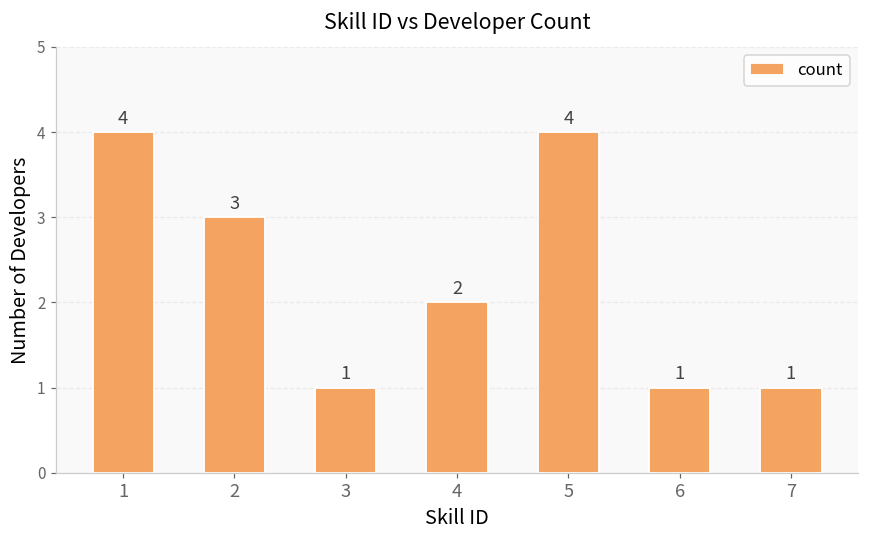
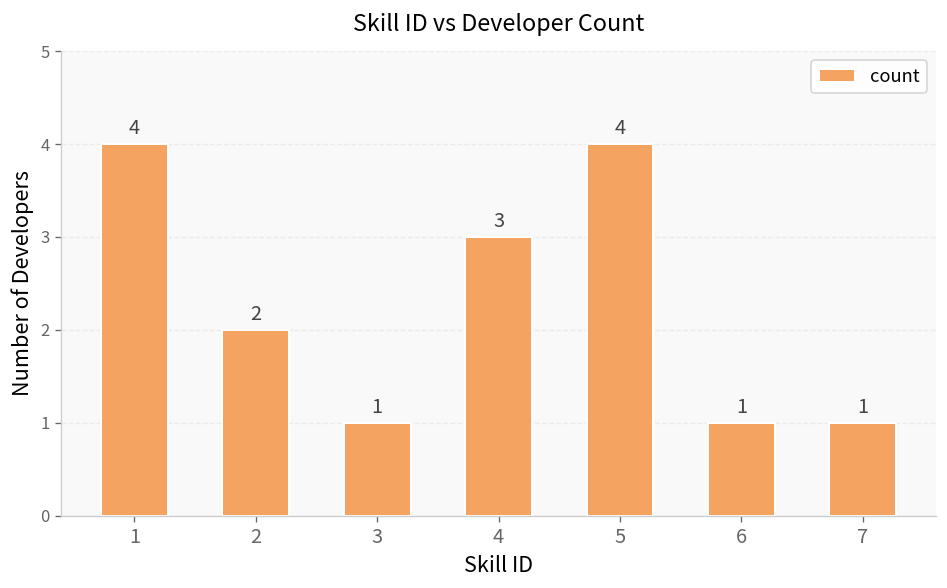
  {
    "1": 4,
-   "2": 3,
+   "2": 2,
    "3": 1,
-   "4": 2,
+   "4": 3,
    "5": 4,
    "6": 1,
    "7": 1
  }
